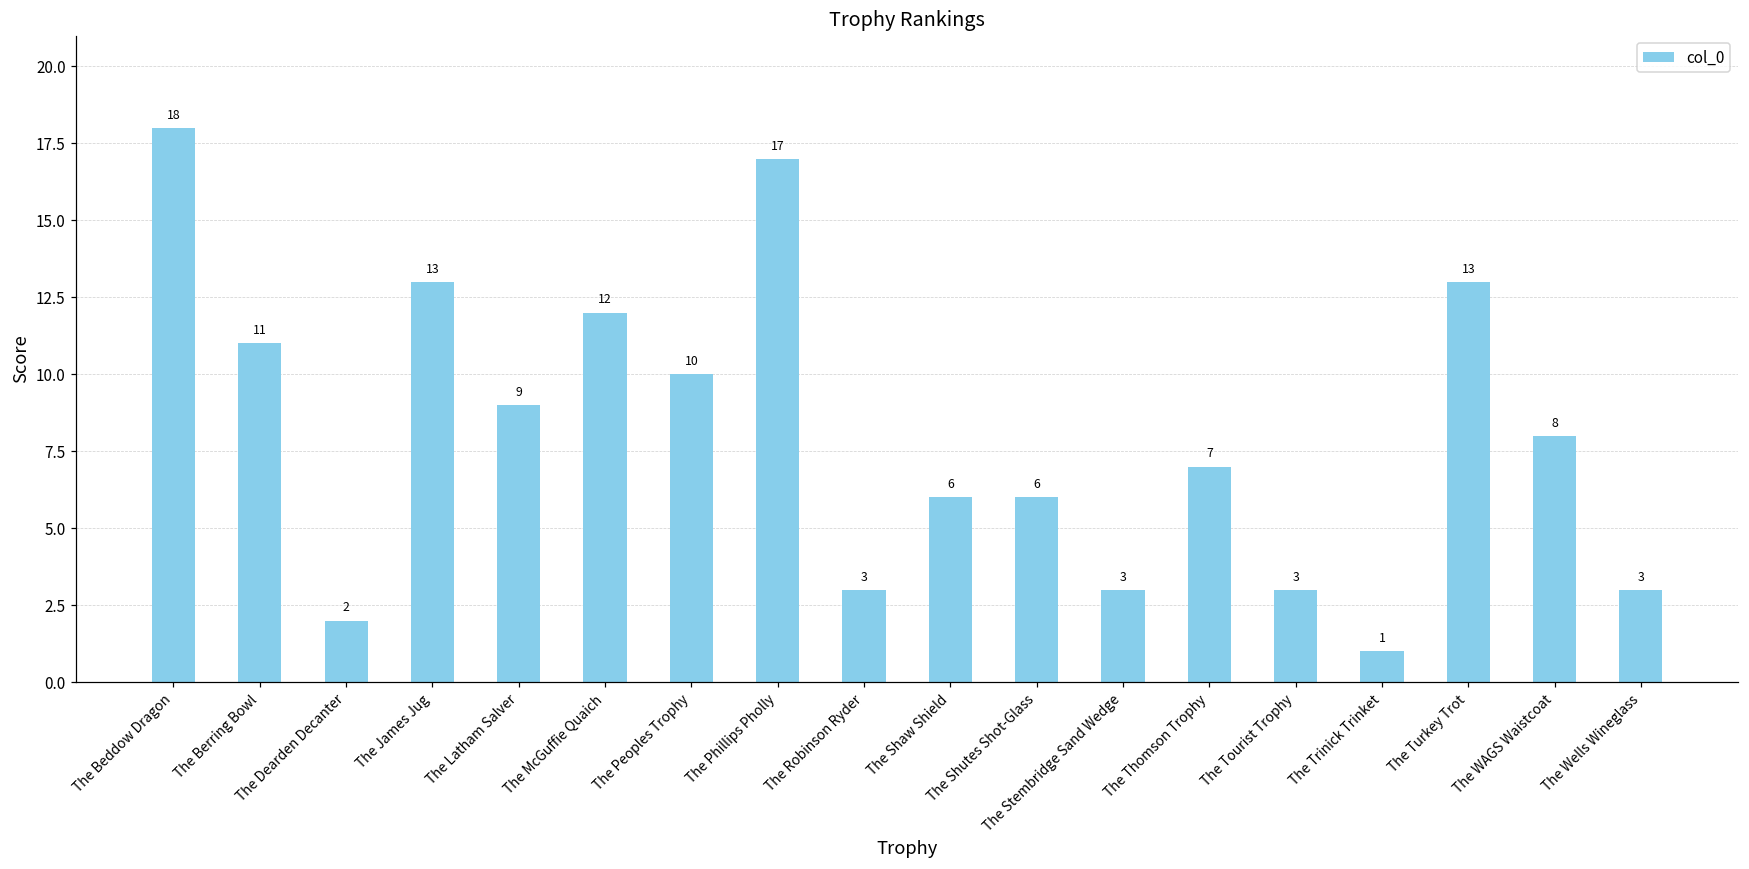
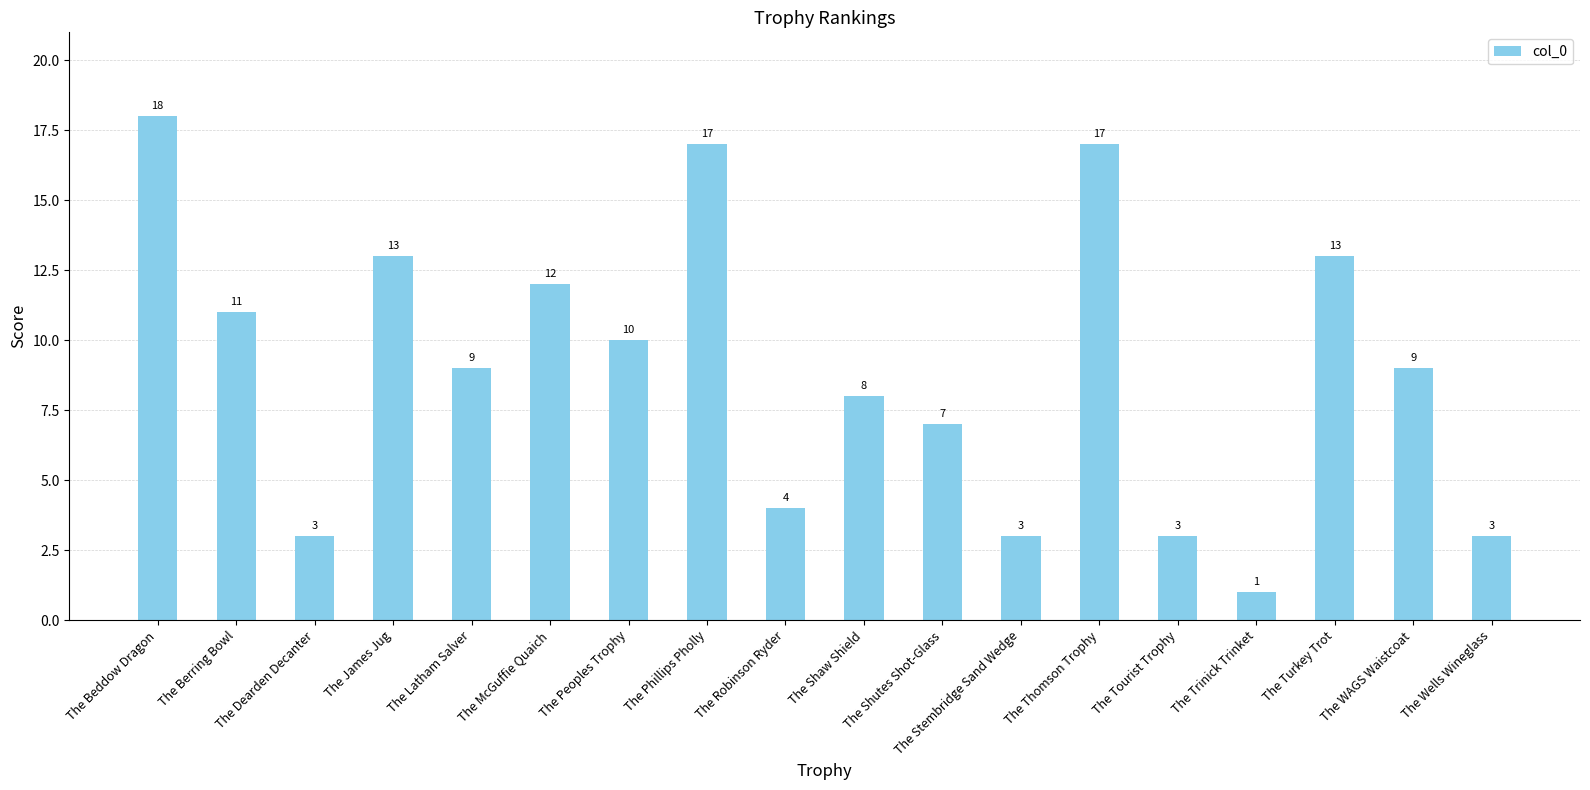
  {
    "The Beddow Dragon": 18,
    "The Berring Bowl": 11,
-   "The Dearden Decanter": 2,
+   "The Dearden Decanter": 3,
    "The James Jug": 13,
    "The Latham Salver": 9,
    "The McGuffie Quaich": 12,
    "The Peoples Trophy": 10,
    "The Phillips Pholly": 17,
-   "The Robinson Ryder": 3,
-   "The Shaw Shield": 6,
-   "The Shutes Shot-Glass": 6,
+   "The Robinson Ryder": 4,
+   "The Shaw Shield": 8,
+   "The Shutes Shot-Glass": 7,
    "The Stembridge Sand Wedge": 3,
-   "The Thomson Trophy": 7,
+   "The Thomson Trophy": 17,
    "The Tourist Trophy": 3,
    "The Trinick Trinket": 1,
    "The Turkey Trot": 13,
-   "The WAGS Waistcoat": 8,
+   "The WAGS Waistcoat": 9,
    "The Wells Wineglass": 3
  }
